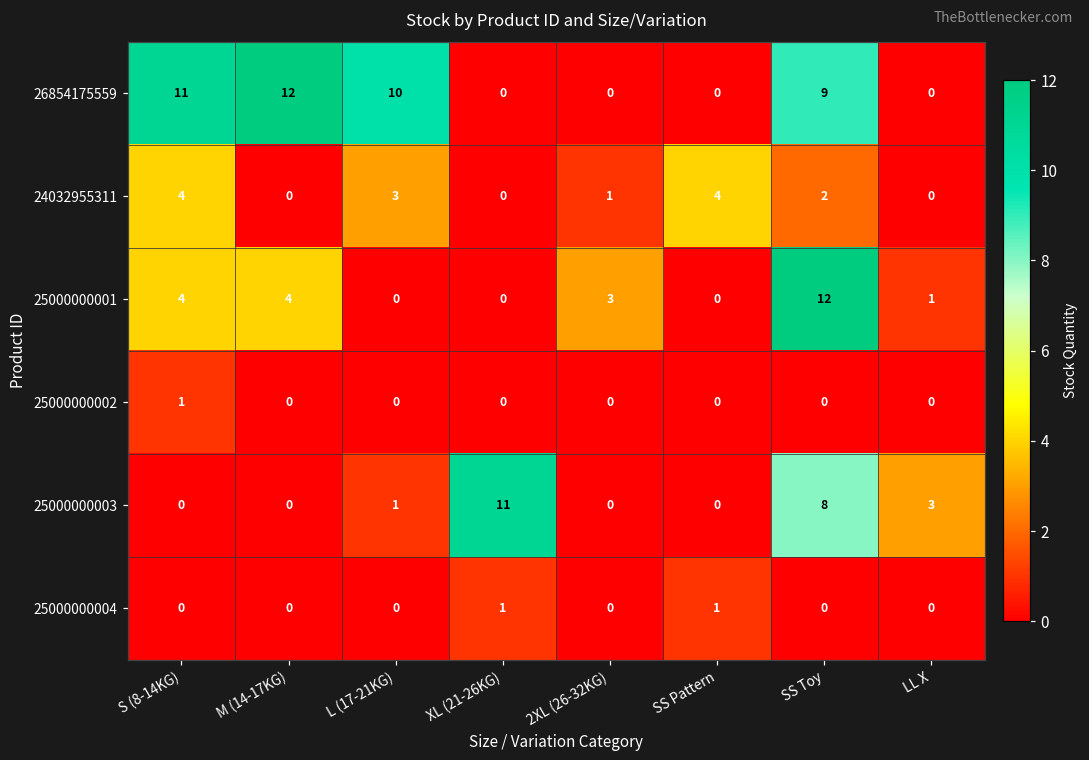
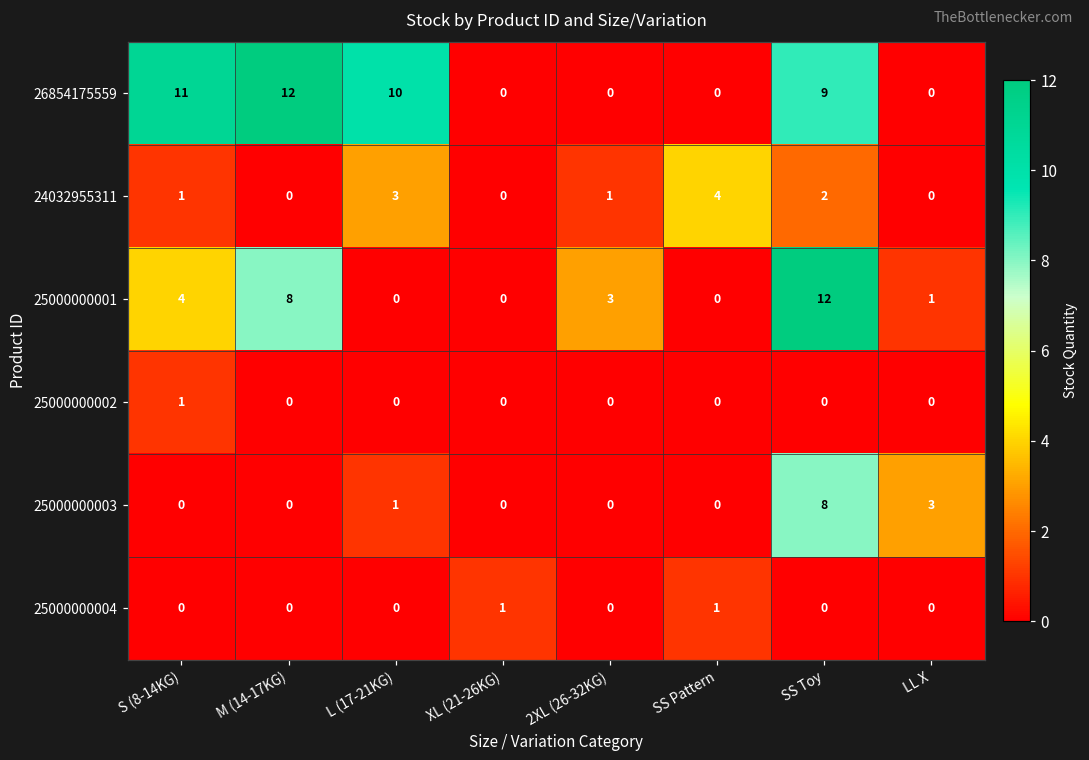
  {
    "26854175559": {
      "S (8-14KG)": 11,
      "M (14-17KG)": 12,
      "L (17-21KG)": 10,
      "XL (21-26KG)": 0,
      "2XL (26-32KG)": 0,
      "SS Pattern": 0,
      "SS Toy": 9,
      "LL X": 0
    },
    "24032955311": {
-     "S (8-14KG)": 4,
+     "S (8-14KG)": 1,
      "M (14-17KG)": 0,
      "L (17-21KG)": 3,
      "XL (21-26KG)": 0,
      "2XL (26-32KG)": 1,
      "SS Pattern": 4,
      "SS Toy": 2,
      "LL X": 0
    },
    "25000000001": {
      "S (8-14KG)": 4,
-     "M (14-17KG)": 4,
+     "M (14-17KG)": 8,
      "L (17-21KG)": 0,
      "XL (21-26KG)": 0,
      "2XL (26-32KG)": 3,
      "SS Pattern": 0,
      "SS Toy": 12,
      "LL X": 1
    },
    "25000000002": {
      "S (8-14KG)": 1,
      "M (14-17KG)": 0,
      "L (17-21KG)": 0,
      "XL (21-26KG)": 0,
      "2XL (26-32KG)": 0,
      "SS Pattern": 0,
      "SS Toy": 0,
      "LL X": 0
    },
    "25000000003": {
      "S (8-14KG)": 0,
      "M (14-17KG)": 0,
      "L (17-21KG)": 1,
-     "XL (21-26KG)": 11,
+     "XL (21-26KG)": 0,
      "2XL (26-32KG)": 0,
      "SS Pattern": 0,
      "SS Toy": 8,
      "LL X": 3
    },
    "25000000004": {
      "S (8-14KG)": 0,
      "M (14-17KG)": 0,
      "L (17-21KG)": 0,
      "XL (21-26KG)": 1,
      "2XL (26-32KG)": 0,
      "SS Pattern": 1,
      "SS Toy": 0,
      "LL X": 0
    }
  }
